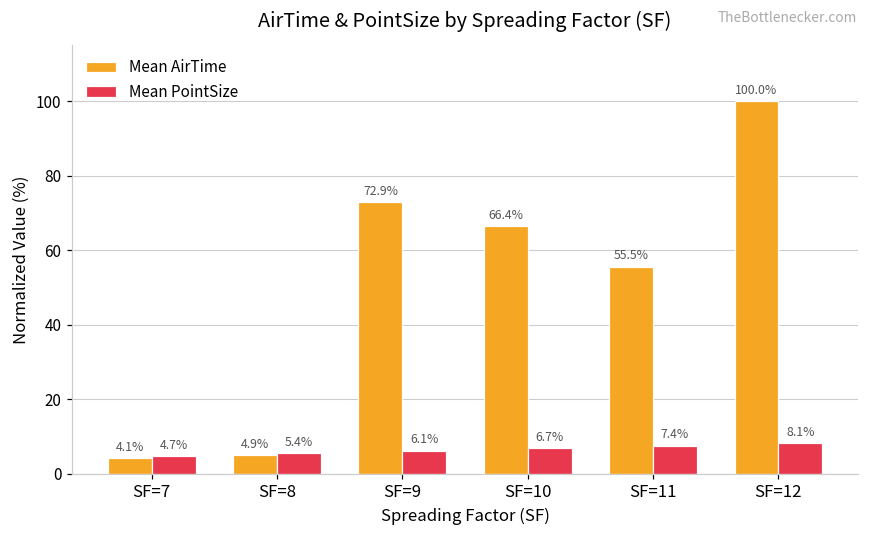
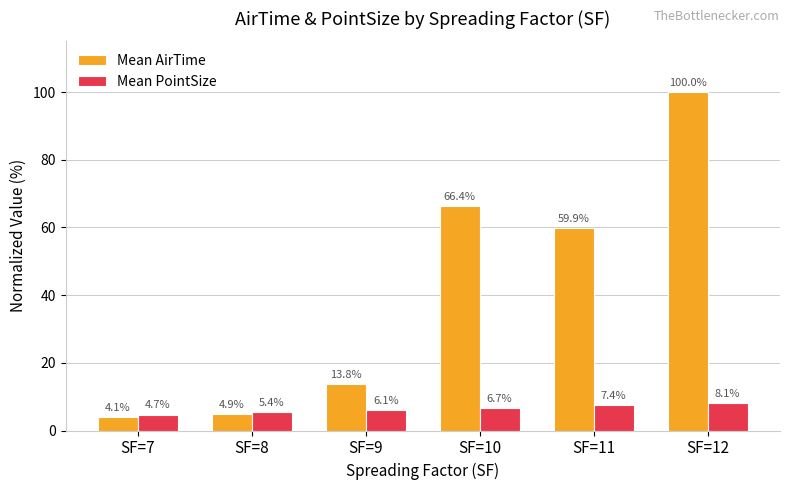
  {
    "Mean AirTime": {
      "SF=7": "4.1%",
      "SF=8": "4.9%",
-     "SF=9": "72.9%",
+     "SF=9": "13.8%",
      "SF=10": "66.4%",
-     "SF=11": "55.5%",
+     "SF=11": "59.9%",
      "SF=12": "100.0%"
    },
    "Mean PointSize": {
      "SF=7": "4.7%",
      "SF=8": "5.4%",
      "SF=9": "6.1%",
      "SF=10": "6.7%",
      "SF=11": "7.4%",
      "SF=12": "8.1%"
    }
  }
